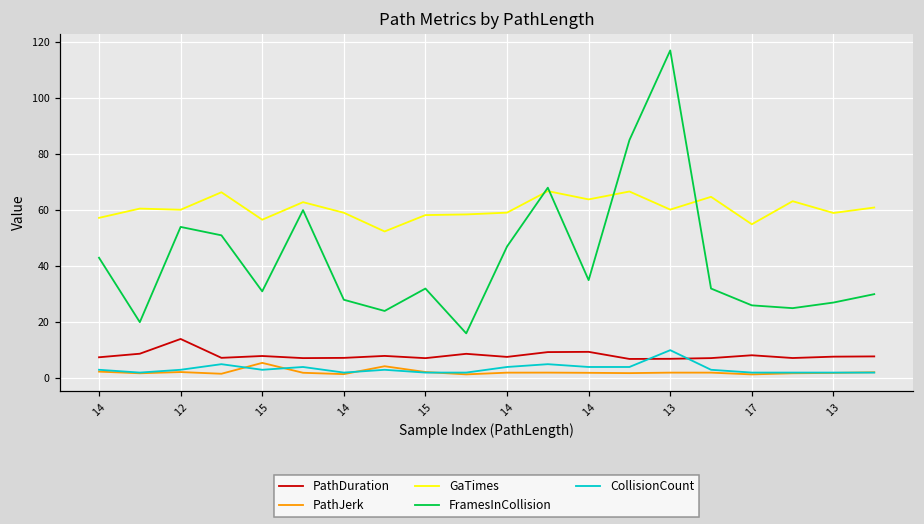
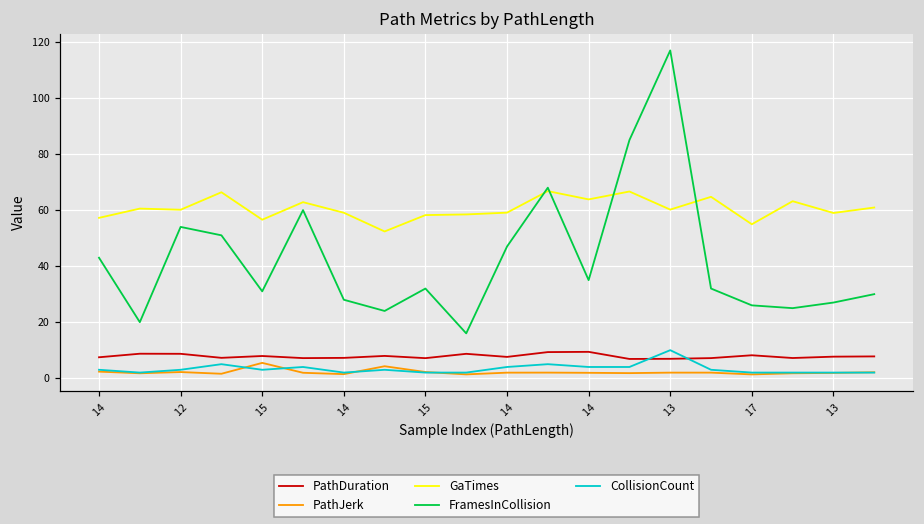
  {
    "PathDuration": {
-     "12": 14
+     "12": 9
    },
    "GaTimes": {
      "12": 60
    },
    "FramesInCollision": {
      "12": 54
    }
  }
